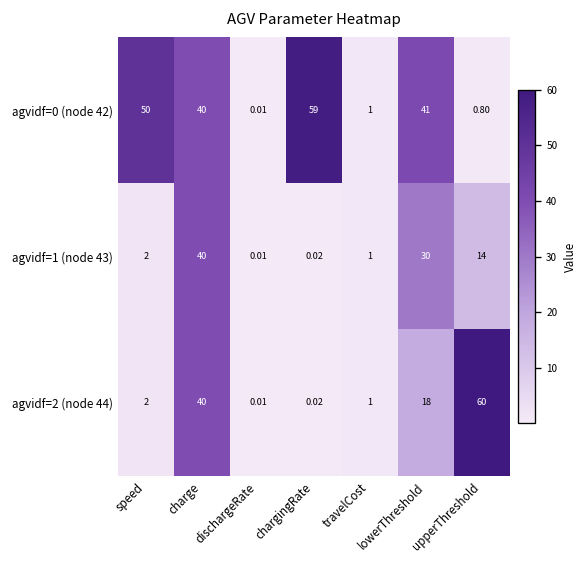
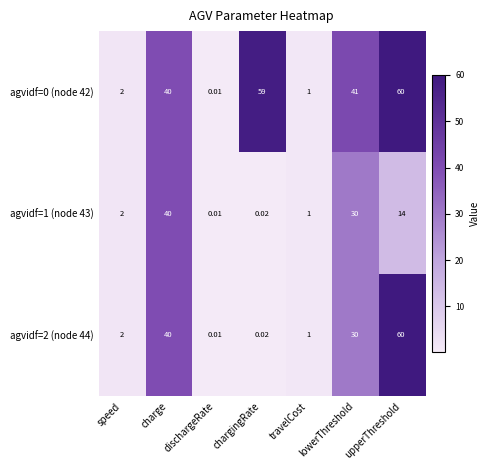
  {
    "agvidf=0 (node 42)": {
-     "speed": 50,
+     "speed": 2,
      "charge": 40,
      "dischargeRate": 0.01,
      "chargingRate": 59,
      "travelCost": 1,
      "lowerThreshold": 41,
-     "upperThreshold": 0.80
+     "upperThreshold": 60
    },
    "agvidf=1 (node 43)": {
      "speed": 2,
      "charge": 40,
      "dischargeRate": 0.01,
      "chargingRate": 0.02,
      "travelCost": 1,
      "lowerThreshold": 30,
      "upperThreshold": 14
    },
    "agvidf=2 (node 44)": {
      "speed": 2,
      "charge": 40,
      "dischargeRate": 0.01,
      "chargingRate": 0.02,
      "travelCost": 1,
-     "lowerThreshold": 18,
+     "lowerThreshold": 30,
      "upperThreshold": 60
    }
  }
